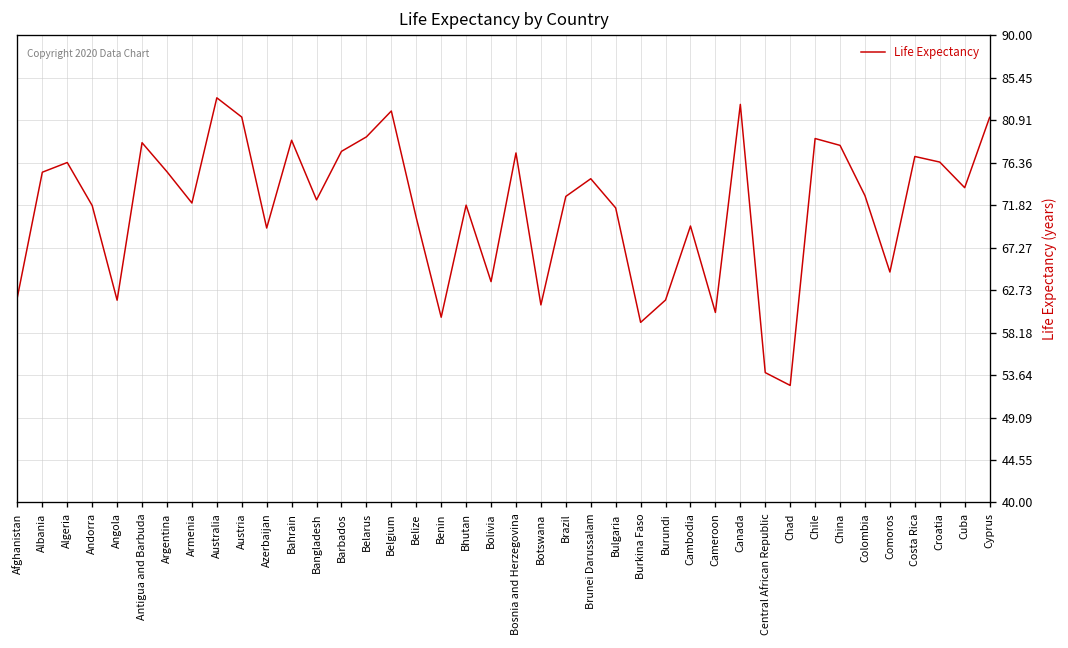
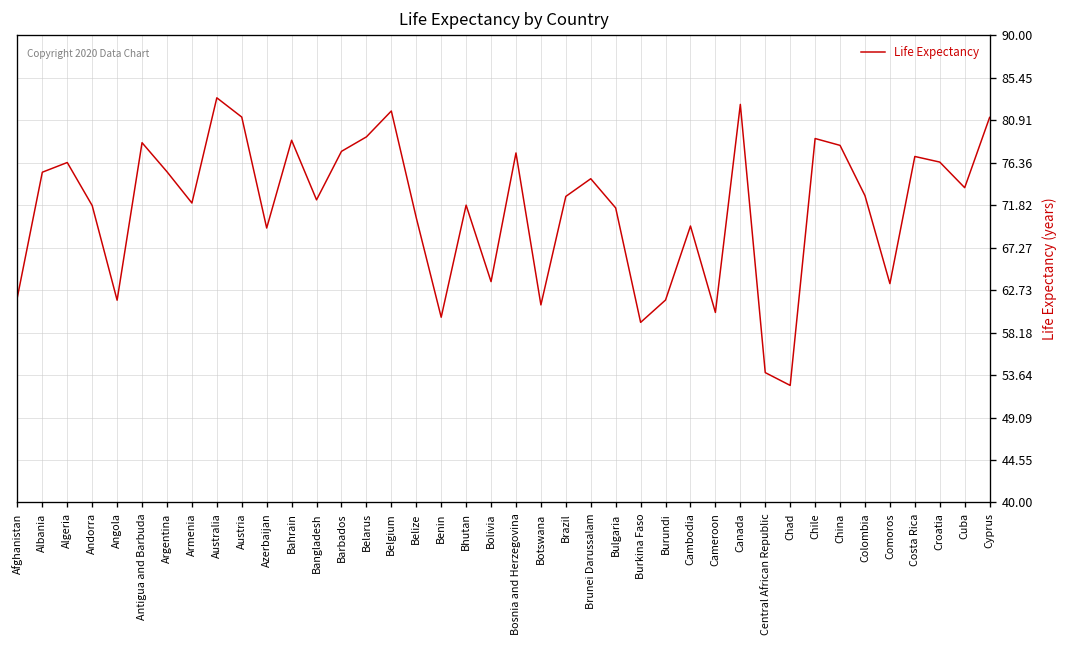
  {
    "Afghanistan": 62,
    "Albania": 75,
    "Algeria": 76,
    "Andorra": 72,
    "Angola": 62,
    "Antigua and Barbuda": 78,
    "Argentina": 75,
    "Armenia": 72,
    "Australia": 83,
    "Austria": 81,
    "Azerbaijan": 69,
    "Bahrain": 79,
    "Bangladesh": 72,
    "Barbados": 78,
    "Belarus": 79,
    "Belgium": 82,
    "Belize": 70,
    "Benin": 60,
    "Bhutan": 72,
    "Bolivia": 64,
    "Bosnia and Herzegovina": 77,
    "Botswana": 61,
    "Brazil": 73,
    "Brunei Darussalam": 75,
    "Bulgaria": 72,
    "Burkina Faso": 59,
    "Burundi": 62,
    "Cambodia": 70,
    "Cameroon": 60,
    "Canada": 83,
    "Central African Republic": 54,
    "Chad": 53,
    "Chile": 79,
    "China": 78,
    "Colombia": 73,
-   "Comoros": 65,
+   "Comoros": 63,
    "Costa Rica": 77,
    "Croatia": 76,
    "Cuba": 74,
    "Cyprus": 81
  }
